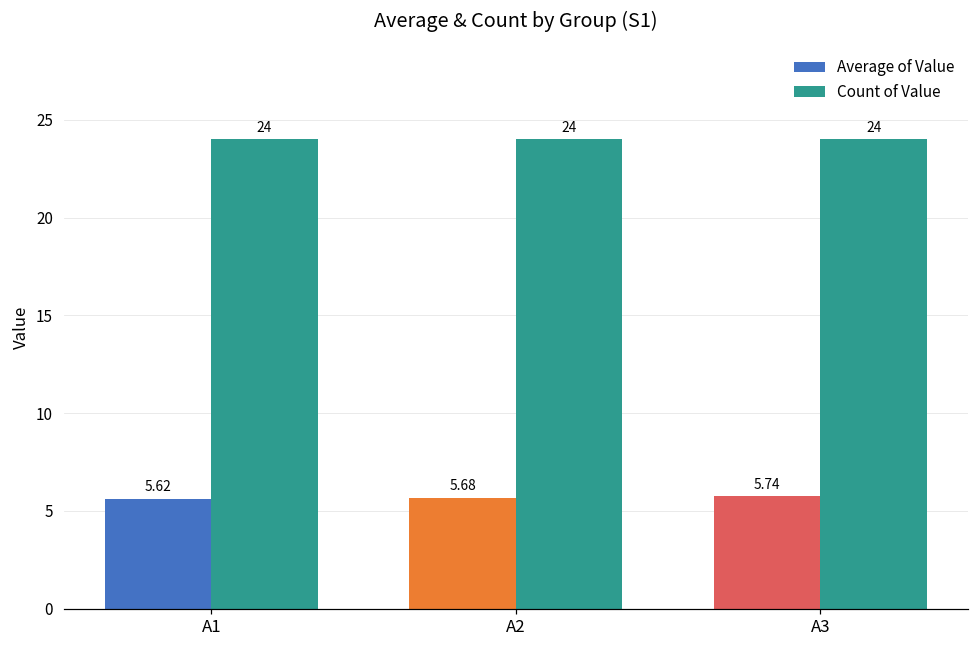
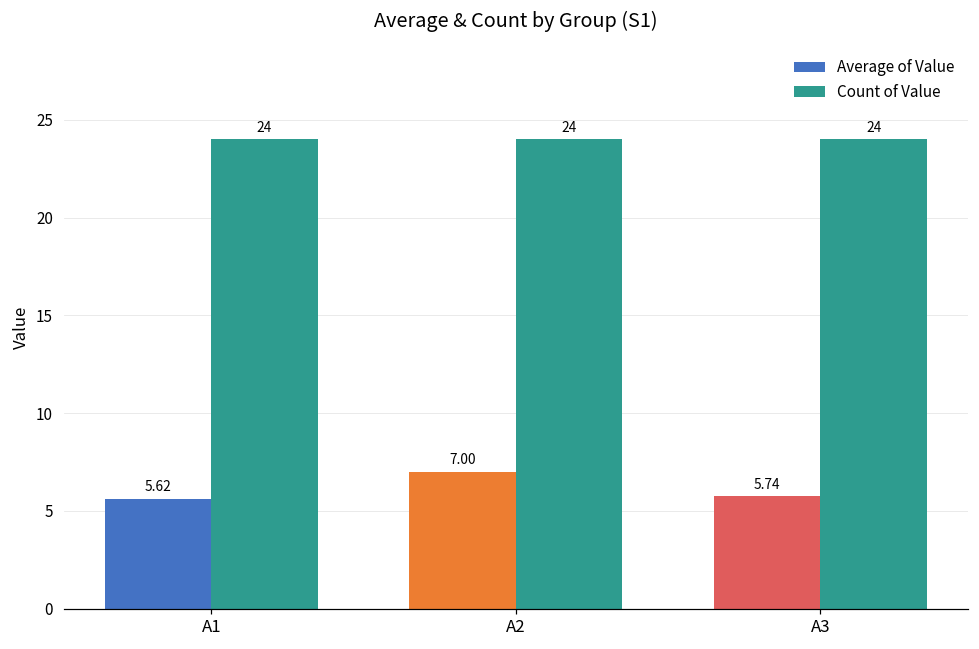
  {
    "Average of Value": {
      "A1": 5.62,
-     "A2": 5.68,
+     "A2": 7.00,
      "A3": 5.74
    },
    "Count of Value": {
      "A1": 24,
      "A2": 24,
      "A3": 24
    }
  }
